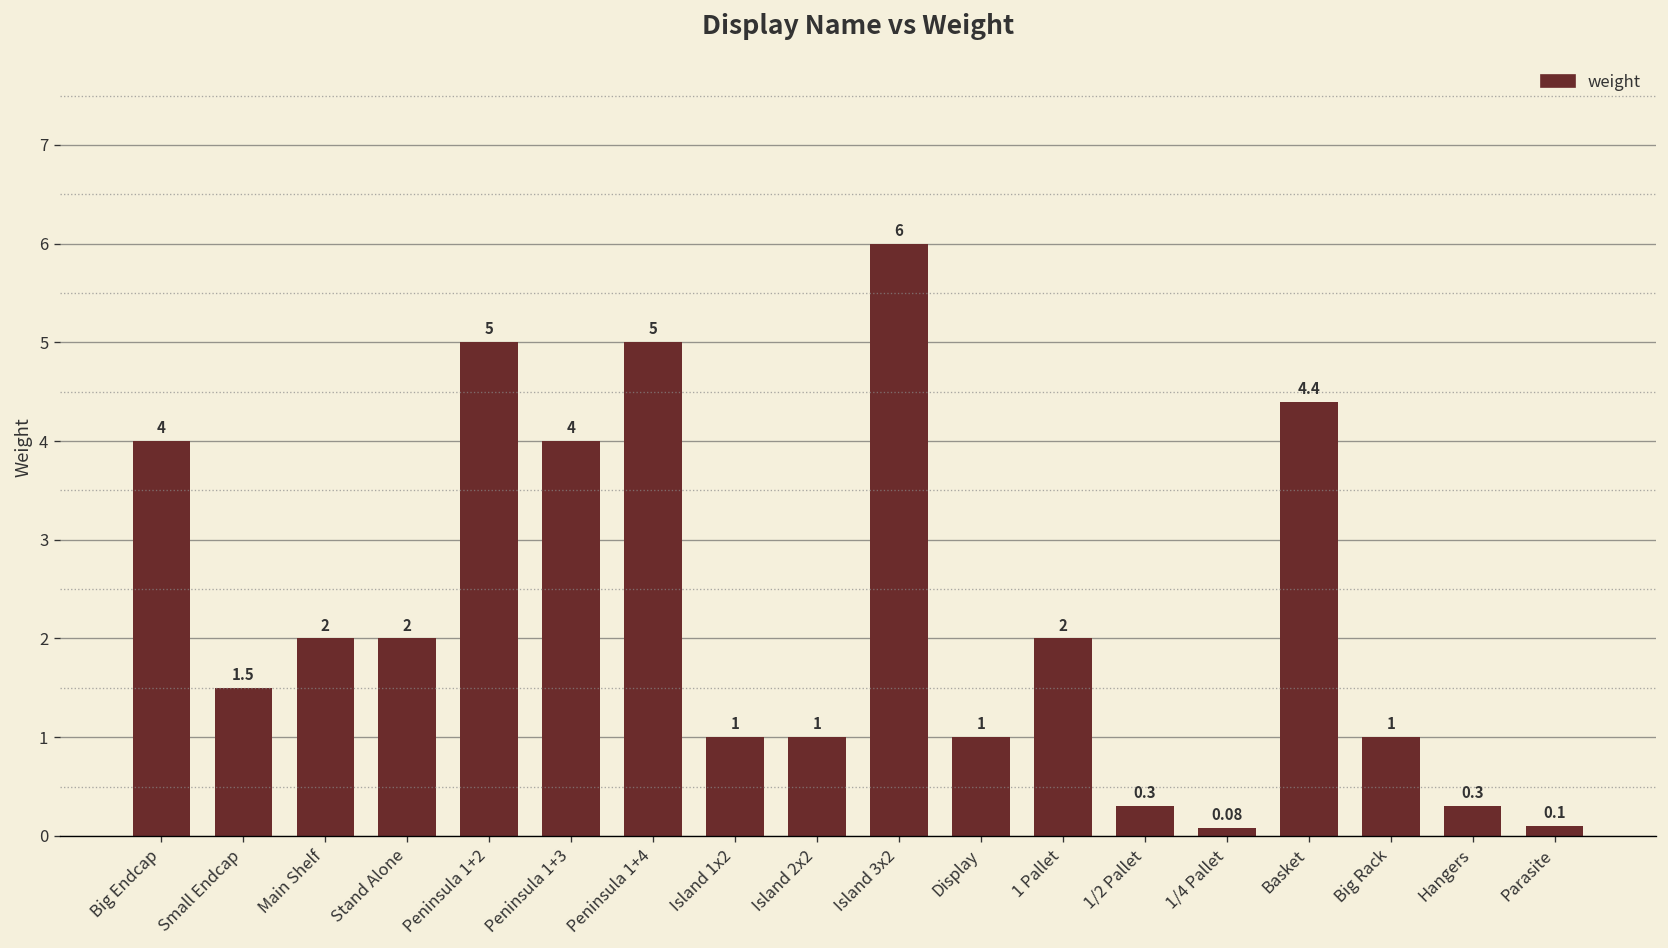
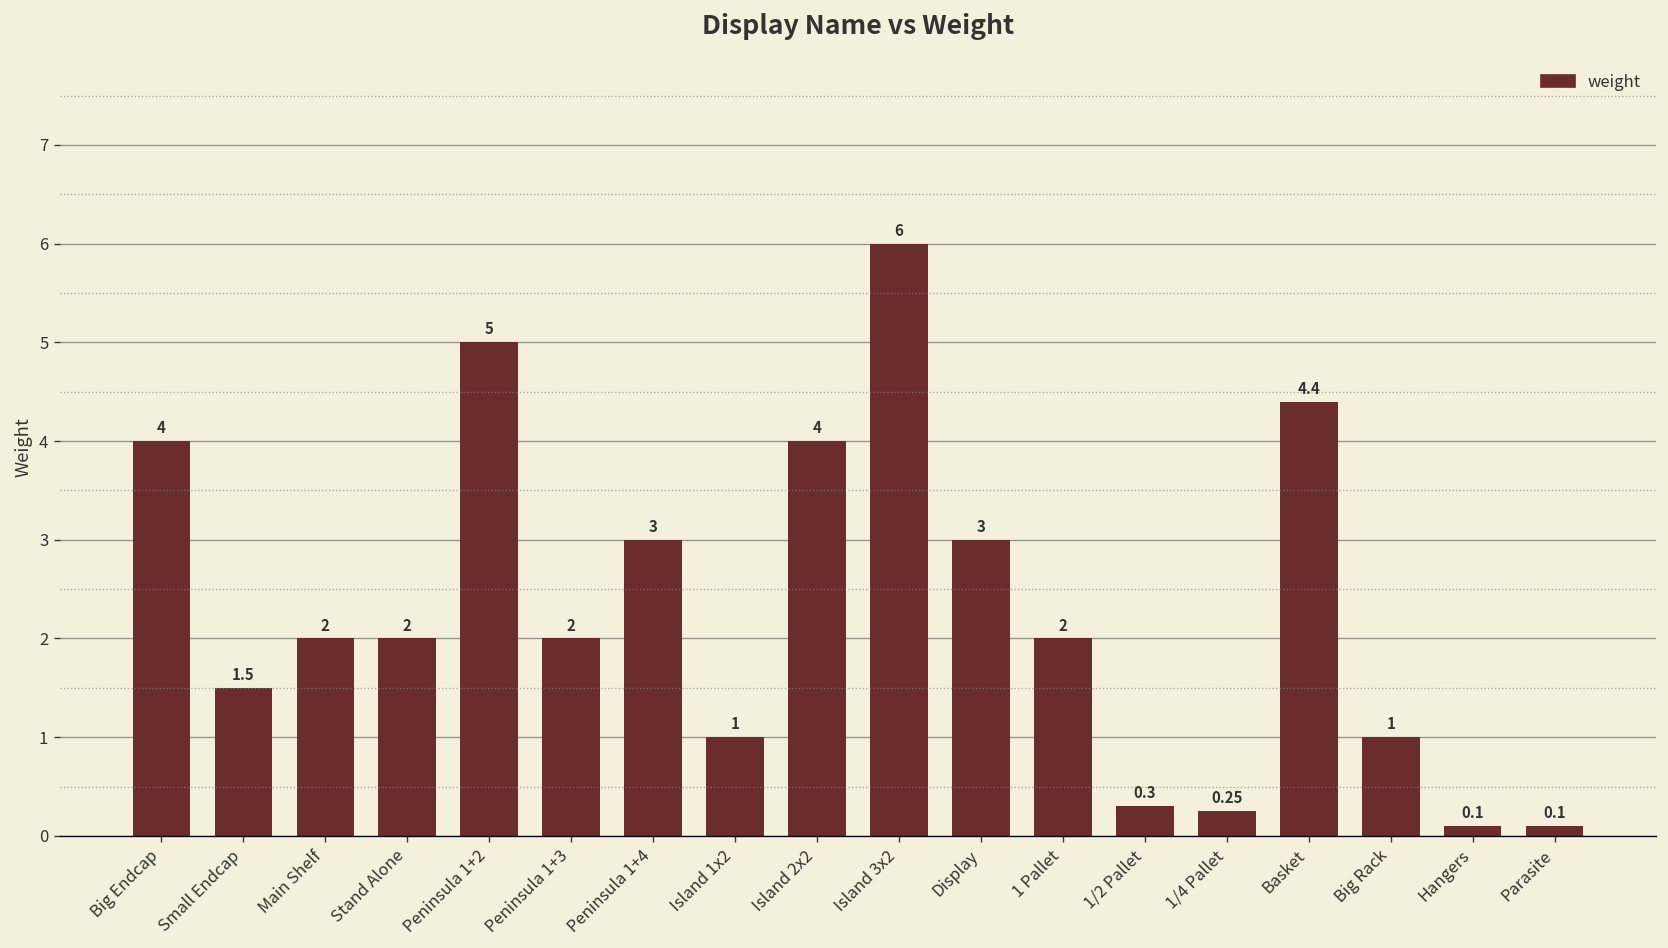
  {
    "Big Endcap": 4,
    "Small Endcap": 1.5,
    "Main Shelf": 2,
    "Stand Alone": 2,
    "Peninsula 1+2": 5,
-   "Peninsula 1+3": 4,
-   "Peninsula 1+4": 5,
+   "Peninsula 1+3": 2,
+   "Peninsula 1+4": 3,
    "Island 1x2": 1,
-   "Island 2x2": 1,
+   "Island 2x2": 4,
    "Island 3x2": 6,
-   "Display": 1,
+   "Display": 3,
    "1 Pallet": 2,
    "1/2 Pallet": 0.3,
-   "1/4 Pallet": 0.08,
+   "1/4 Pallet": 0.25,
    "Basket": 4.4,
    "Big Rack": 1,
-   "Hangers": 0.3,
+   "Hangers": 0.1,
    "Parasite": 0.1
  }
